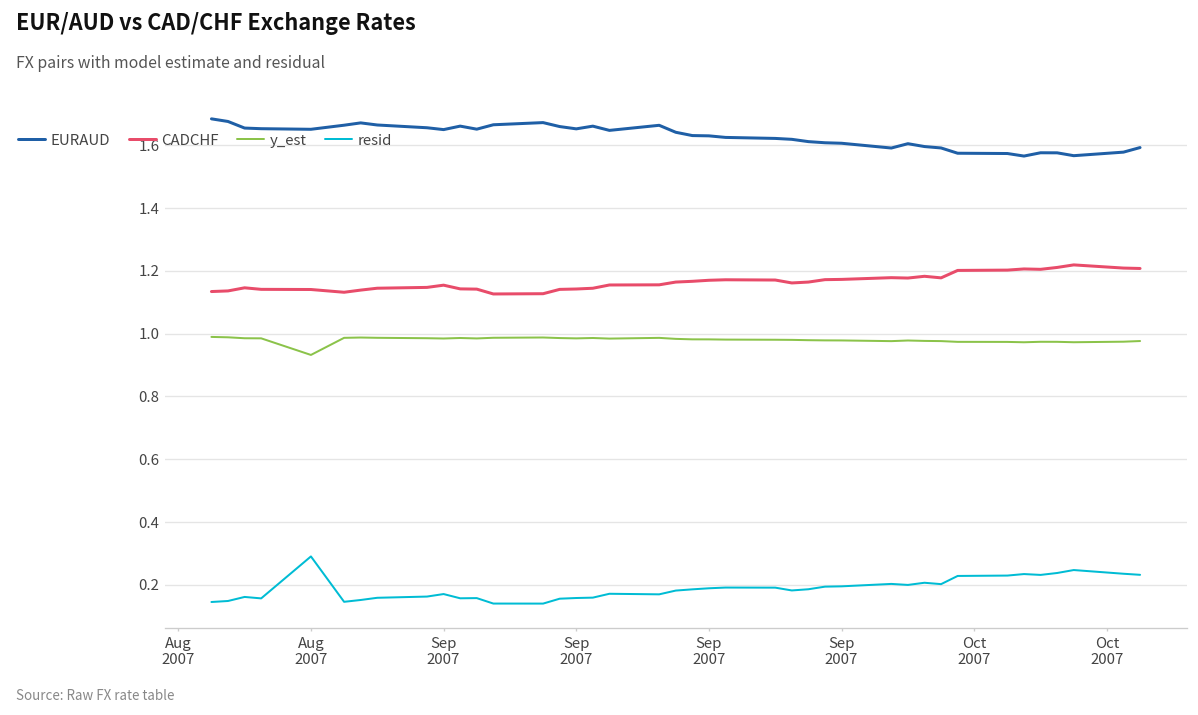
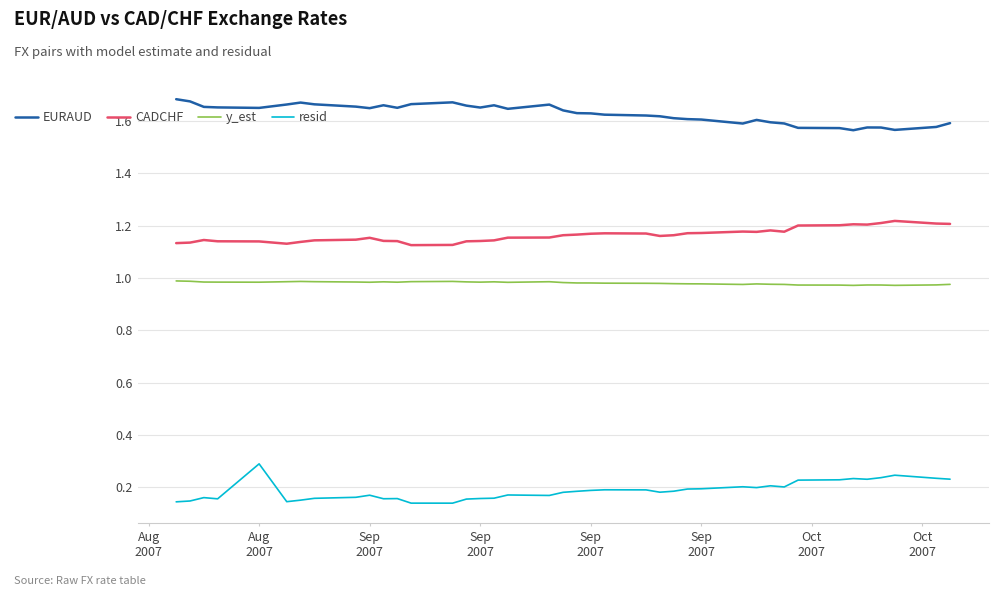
  {
    "EURAUD": {
      "Aug 2007": 1.65
    },
    "CADCHF": {
      "Aug 2007": 1.14
    },
    "y_est": {
-     "Aug 2007": 0.93
+     "Aug 2007": 0.98
    },
    "resid": {
      "Aug 2007": 0.29
    }
  }
